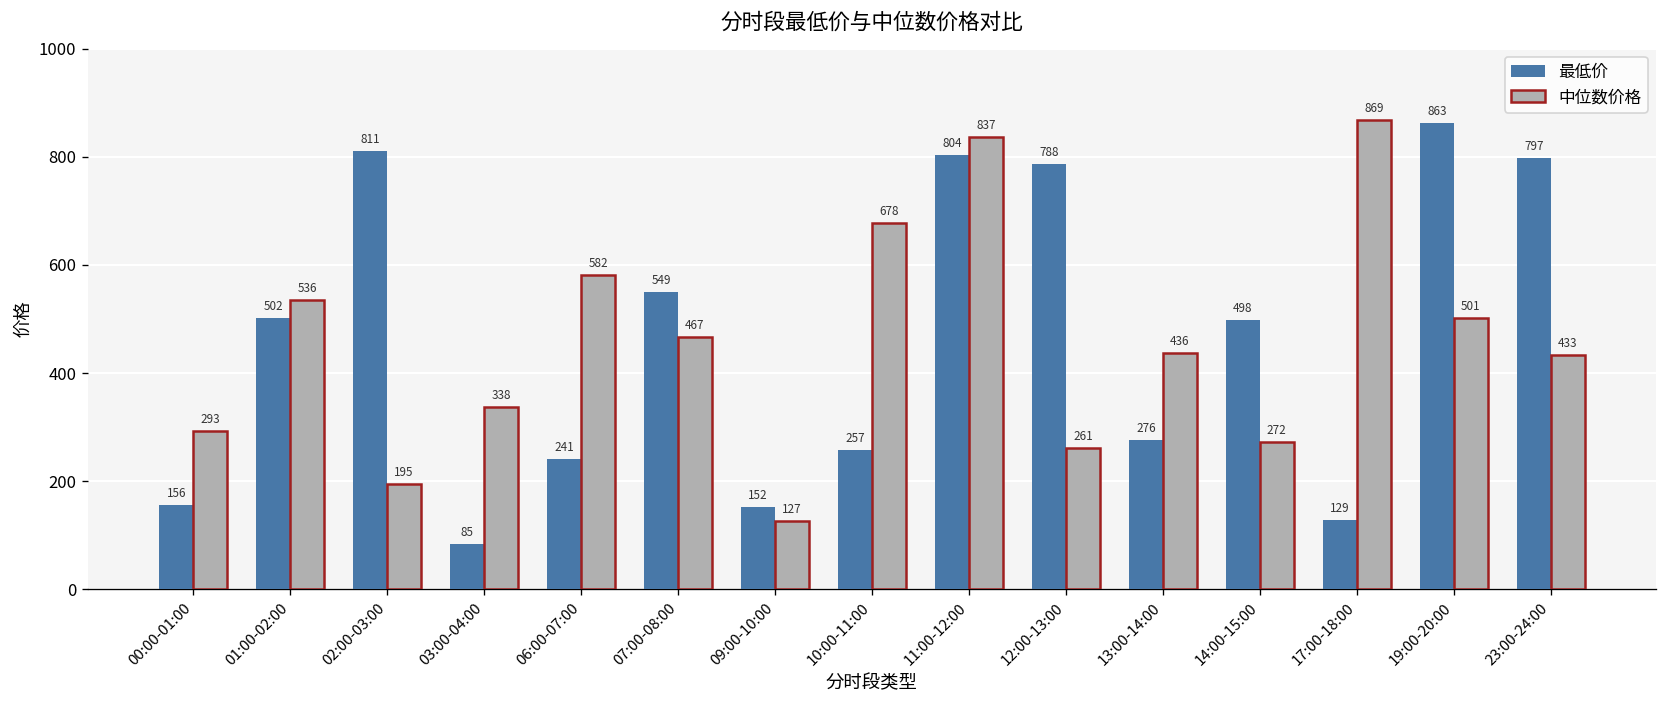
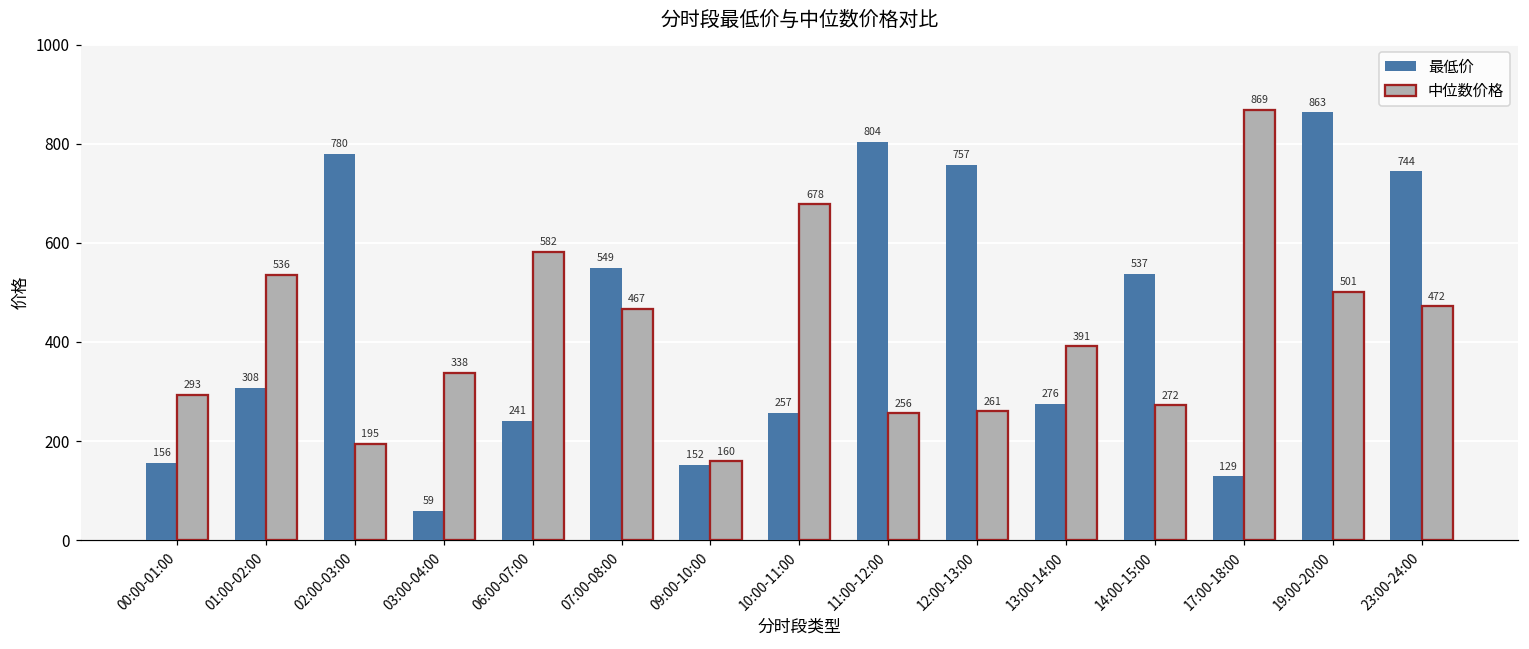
  {
    "最低价": {
      "00:00-01:00": 156,
-     "01:00-02:00": 502,
-     "02:00-03:00": 811,
-     "03:00-04:00": 85,
+     "01:00-02:00": 308,
+     "02:00-03:00": 780,
+     "03:00-04:00": 59,
      "06:00-07:00": 241,
      "07:00-08:00": 549,
      "09:00-10:00": 152,
      "10:00-11:00": 257,
      "11:00-12:00": 804,
-     "12:00-13:00": 788,
+     "12:00-13:00": 757,
      "13:00-14:00": 276,
-     "14:00-15:00": 498,
+     "14:00-15:00": 537,
      "17:00-18:00": 129,
      "19:00-20:00": 863,
-     "23:00-24:00": 797
+     "23:00-24:00": 744
    },
    "中位数价格": {
      "00:00-01:00": 293,
      "01:00-02:00": 536,
      "02:00-03:00": 195,
      "03:00-04:00": 338,
      "06:00-07:00": 582,
      "07:00-08:00": 467,
-     "09:00-10:00": 127,
+     "09:00-10:00": 160,
      "10:00-11:00": 678,
-     "11:00-12:00": 837,
+     "11:00-12:00": 256,
      "12:00-13:00": 261,
-     "13:00-14:00": 436,
+     "13:00-14:00": 391,
      "14:00-15:00": 272,
      "17:00-18:00": 869,
      "19:00-20:00": 501,
-     "23:00-24:00": 433
+     "23:00-24:00": 472
    }
  }
